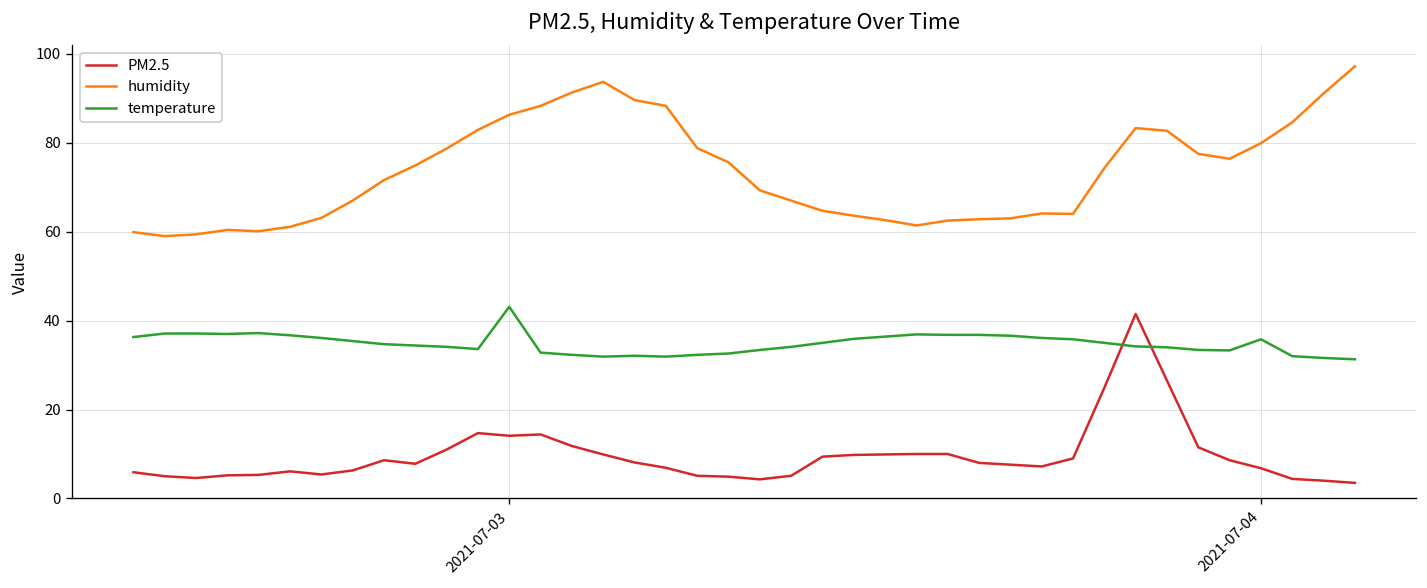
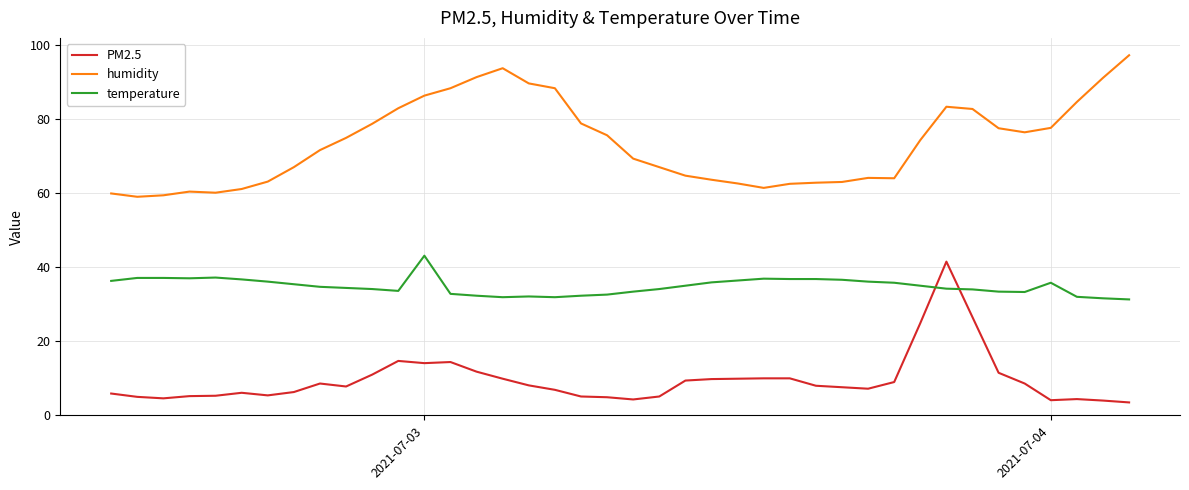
  {
    "PM2.5": {
      "2021-07-03": 14,
-     "2021-07-04": 7
+     "2021-07-04": 4
    },
    "humidity": {
      "2021-07-03": 86,
-     "2021-07-04": 80
+     "2021-07-04": 78
    },
    "temperature": {
      "2021-07-03": 43,
      "2021-07-04": 36
    }
  }
